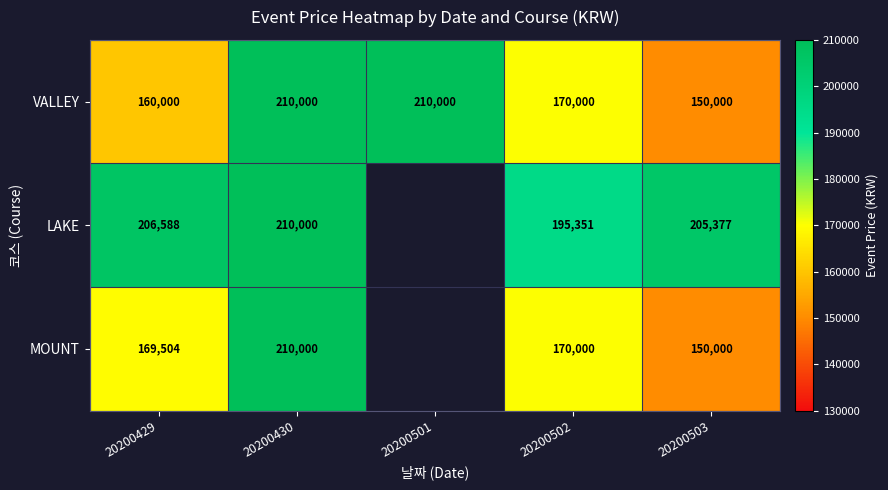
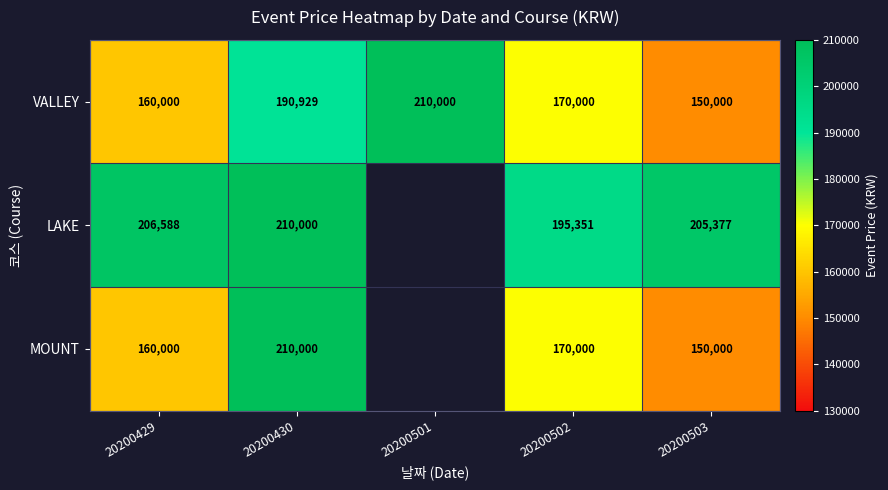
  {
    "VALLEY": {
      "20200429": "160,000",
-     "20200430": "210,000",
+     "20200430": "190,929",
      "20200501": "210,000",
      "20200502": "170,000",
      "20200503": "150,000"
    },
    "LAKE": {
      "20200429": "206,588",
      "20200430": "210,000",
      "20200502": "195,351",
      "20200503": "205,377"
    },
    "MOUNT": {
-     "20200429": "169,504",
+     "20200429": "160,000",
      "20200430": "210,000",
      "20200502": "170,000",
      "20200503": "150,000"
    }
  }
